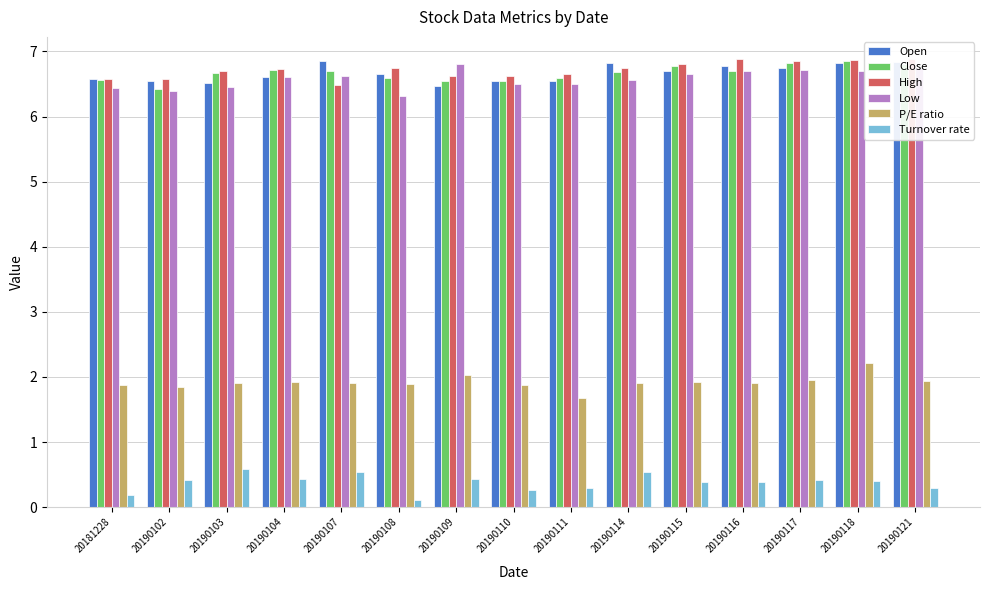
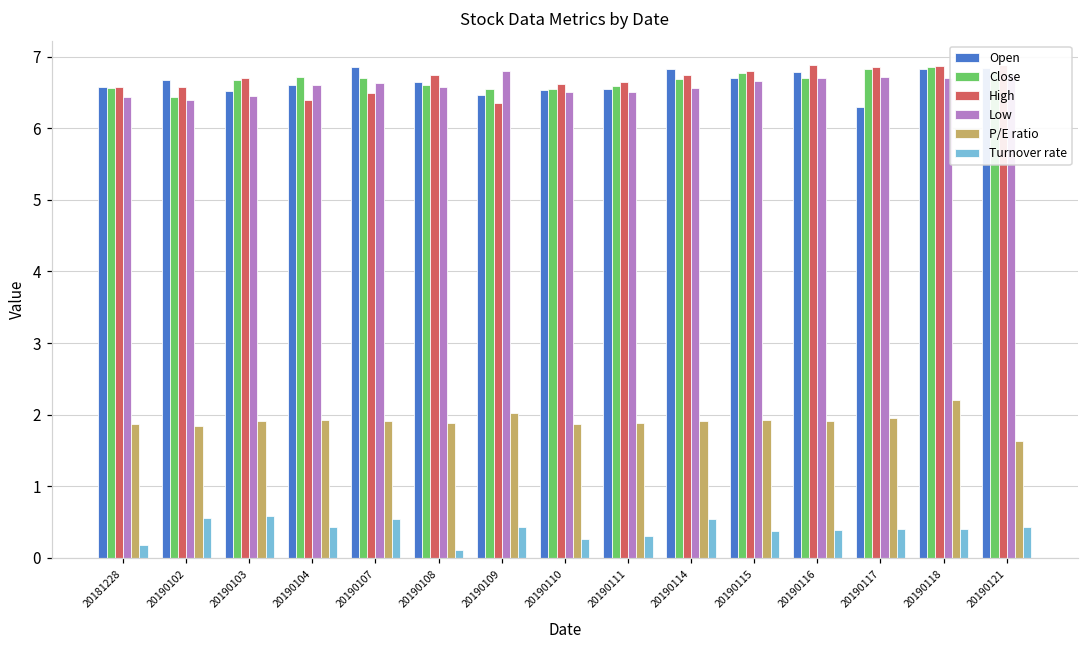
  {
    "Open": {
      "20181228": 6.6,
-     "20190102": 6.6,
+     "20190102": 6.7,
      "20190103": 6.5,
      "20190104": 6.6,
      "20190107": 6.9,
      "20190108": 6.7,
      "20190109": 6.5,
      "20190110": 6.5,
      "20190111": 6.6,
      "20190114": 6.8,
      "20190115": 6.7,
      "20190116": 6.8,
-     "20190117": 6.8,
+     "20190117": 6.3,
      "20190118": 6.8
    },
    "Close": {
      "20181228": 6.6,
      "20190102": 6.4,
      "20190103": 6.7,
      "20190104": 6.7,
      "20190107": 6.7,
      "20190108": 6.6,
      "20190109": 6.6,
      "20190110": 6.6,
      "20190111": 6.6,
      "20190114": 6.7,
      "20190115": 6.8,
      "20190116": 6.7,
      "20190117": 6.8,
      "20190118": 6.9
    },
    "High": {
      "20181228": 6.6,
      "20190102": 6.6,
      "20190103": 6.7,
-     "20190104": 6.7,
+     "20190104": 6.4,
      "20190107": 6.5,
      "20190108": 6.8,
-     "20190109": 6.6,
+     "20190109": 6.4,
      "20190110": 6.6,
      "20190111": 6.7,
      "20190114": 6.8,
      "20190115": 6.8,
      "20190116": 6.9,
      "20190117": 6.9,
      "20190118": 6.9
    },
    "Low": {
      "20181228": 6.4,
      "20190102": 6.4,
      "20190103": 6.5,
      "20190104": 6.6,
      "20190107": 6.6,
-     "20190108": 6.3,
+     "20190108": 6.6,
      "20190109": 6.8,
      "20190110": 6.5,
      "20190111": 6.5,
      "20190114": 6.6,
      "20190115": 6.7,
      "20190116": 6.7,
      "20190117": 6.7,
      "20190118": 6.7
    },
    "P/E ratio": {
      "20181228": 1.9,
      "20190102": 1.8,
      "20190103": 1.9,
      "20190104": 1.9,
      "20190107": 1.9,
      "20190108": 1.9,
      "20190109": 2.0,
      "20190110": 1.9,
-     "20190111": 1.7,
+     "20190111": 1.9,
      "20190114": 1.9,
      "20190115": 1.9,
      "20190116": 1.9,
      "20190117": 2.0,
      "20190118": 2.2,
-     "20190121": 1.9
+     "20190121": 1.6
    },
    "Turnover rate": {
      "20181228": 0.2,
-     "20190102": 0.4,
+     "20190102": 0.6,
      "20190103": 0.6,
      "20190104": 0.4,
      "20190107": 0.5,
      "20190108": 0.1,
      "20190109": 0.4,
      "20190110": 0.3,
      "20190111": 0.3,
      "20190114": 0.5,
      "20190115": 0.4,
      "20190116": 0.4,
      "20190117": 0.4,
      "20190118": 0.4,
-     "20190121": 0.3
+     "20190121": 0.4
    }
  }
